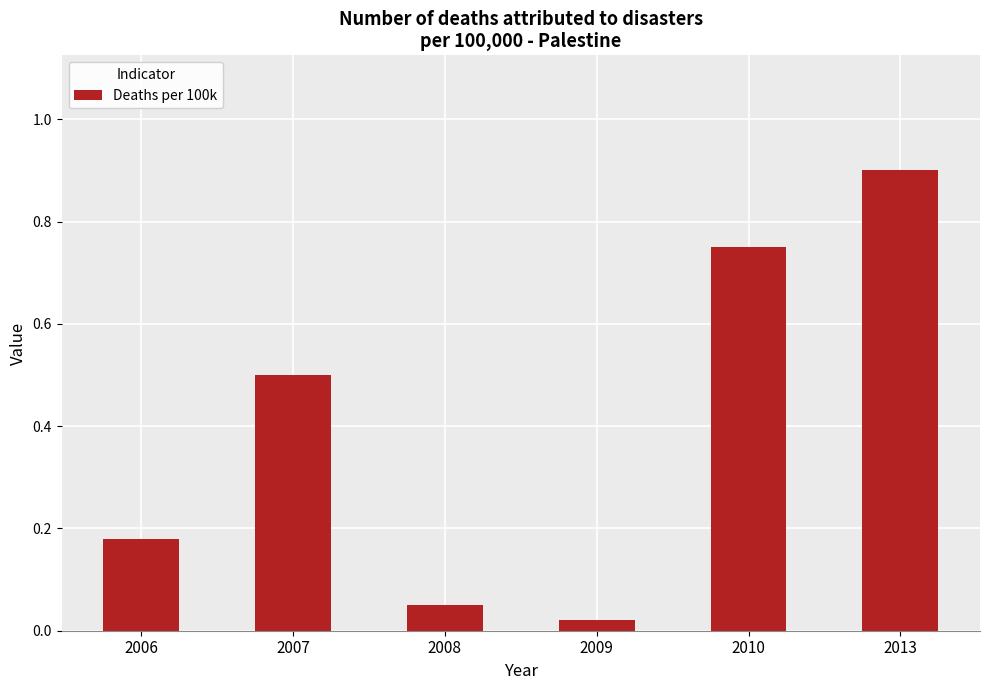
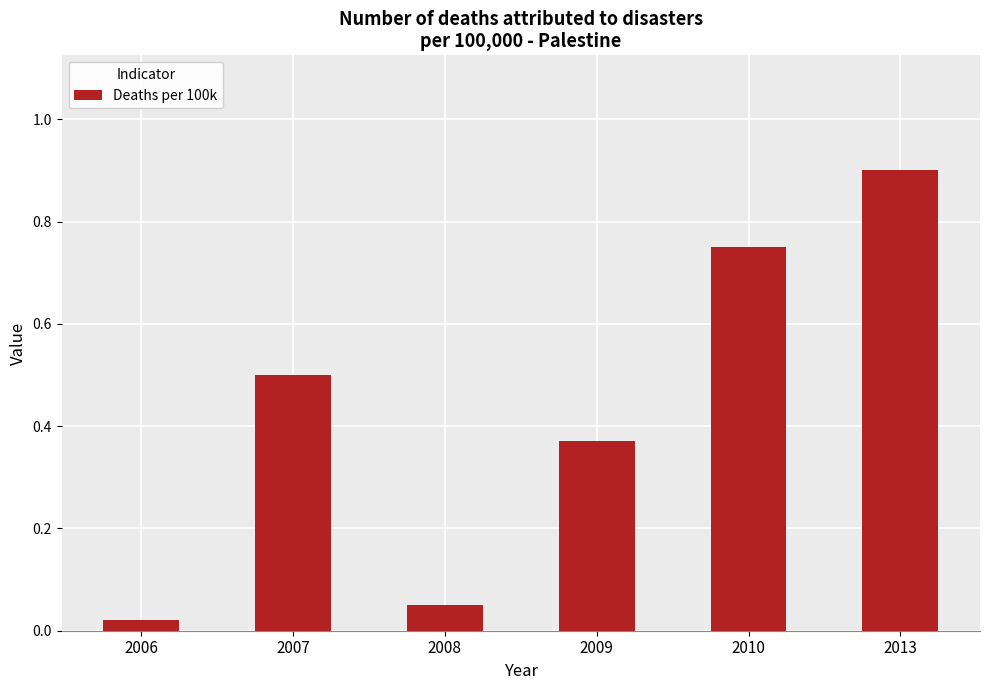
  {
-   "2006": 0.18,
+   "2006": 0.02,
    "2007": 0.50,
    "2008": 0.05,
-   "2009": 0.02,
+   "2009": 0.37,
    "2010": 0.75,
    "2013": 0.90
  }
